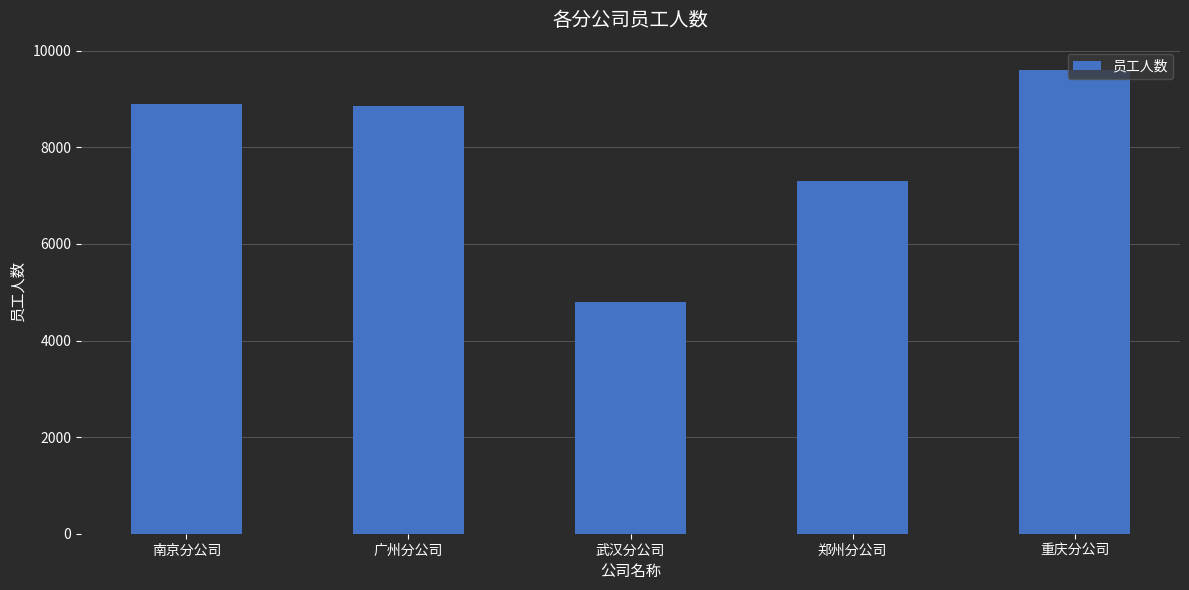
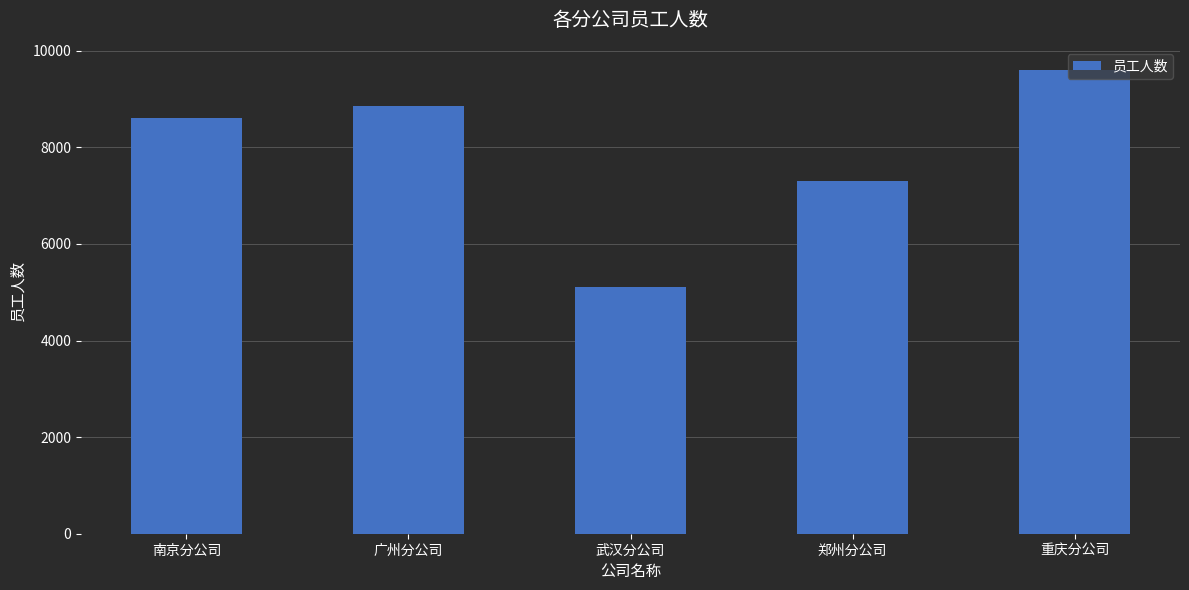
  {
-   "南京分公司": 8900,
+   "南京分公司": 8600,
    "广州分公司": 8900,
-   "武汉分公司": 4800,
+   "武汉分公司": 5100,
    "郑州分公司": 7300
  }
